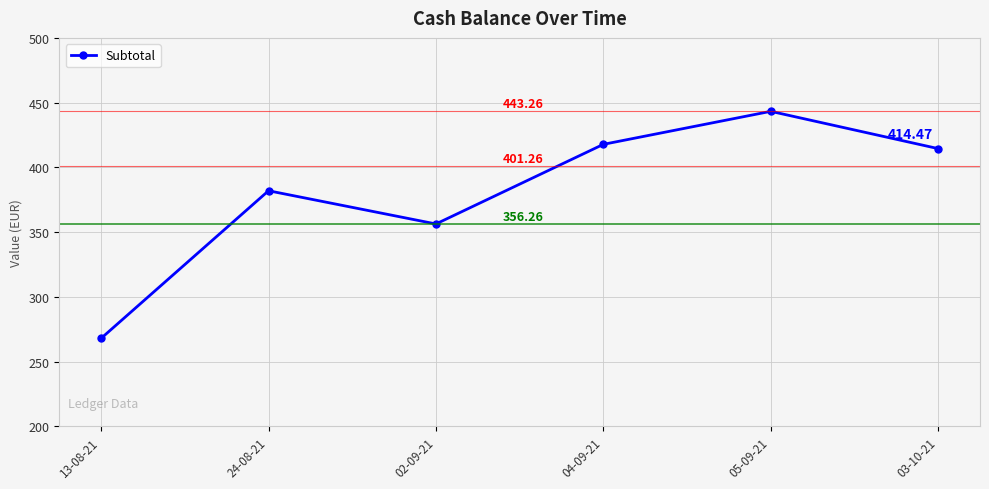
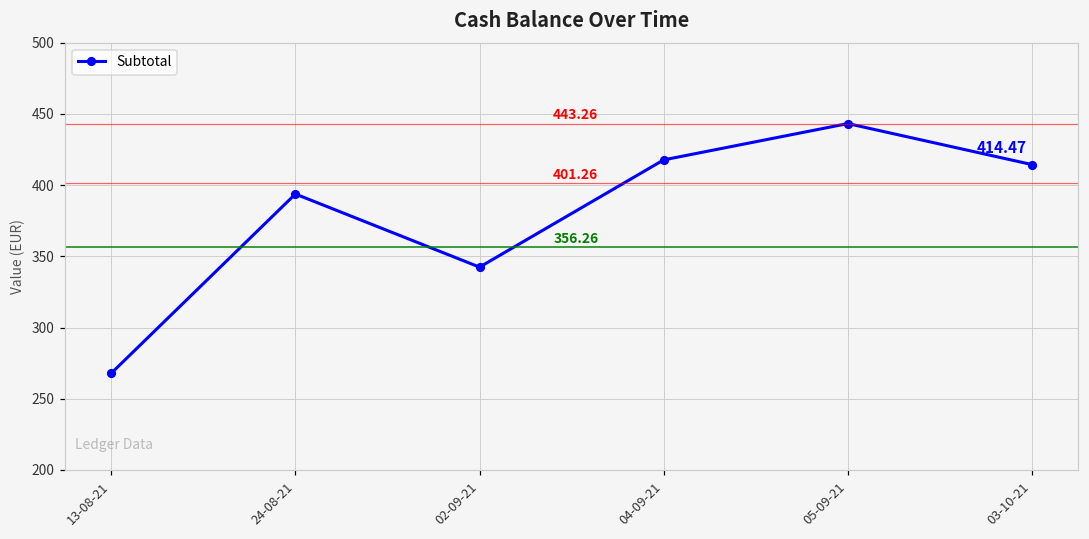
  {
    "13-08-21": 268,
-   "24-08-21": 382,
-   "02-09-21": 356,
+   "24-08-21": 394,
+   "02-09-21": 342,
    "04-09-21": 418,
    "05-09-21": 443
  }
